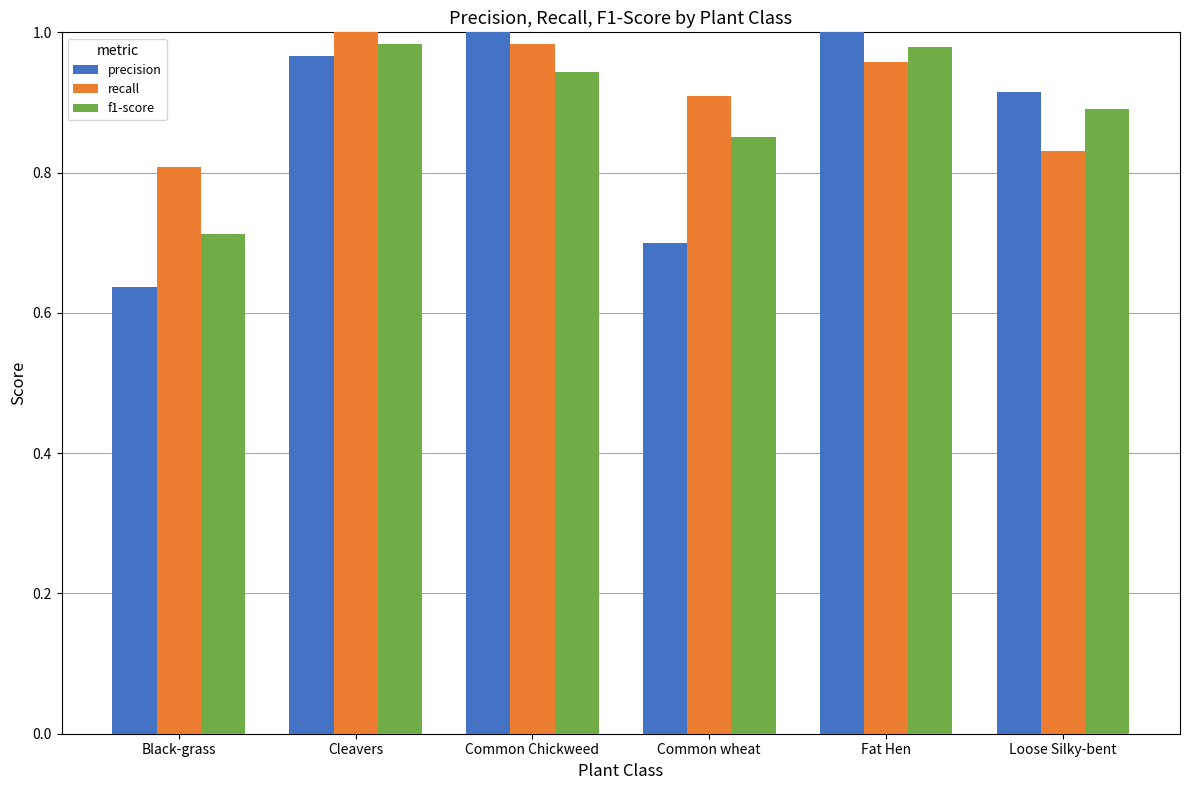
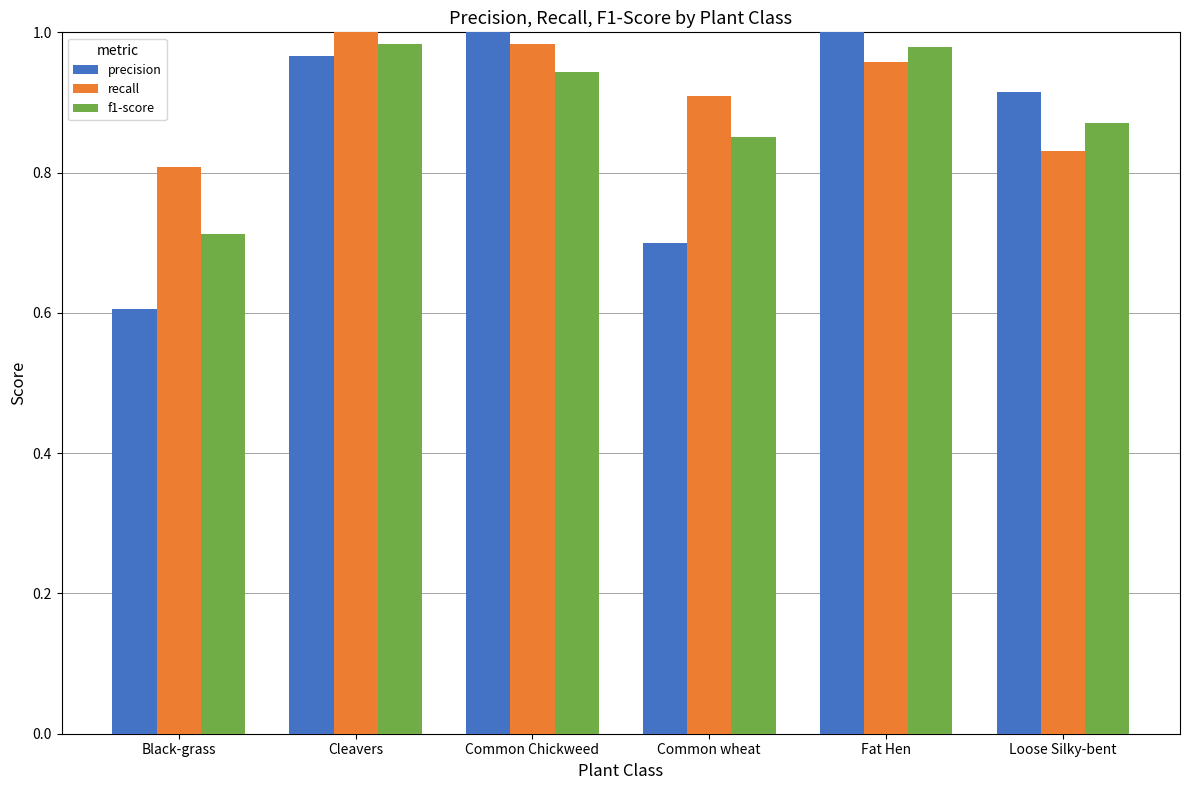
  {
    "precision": {
-     "Black-grass": 0.64,
+     "Black-grass": 0.61,
      "Cleavers": 0.97,
      "Common Chickweed": 1.00,
      "Common wheat": 0.70,
      "Fat Hen": 1.00,
      "Loose Silky-bent": 0.92
    },
    "recall": {
      "Black-grass": 0.81,
      "Cleavers": 1.00,
      "Common Chickweed": 0.98,
      "Common wheat": 0.91,
      "Fat Hen": 0.96,
      "Loose Silky-bent": 0.83
    },
    "f1-score": {
      "Black-grass": 0.71,
      "Cleavers": 0.98,
      "Common Chickweed": 0.94,
      "Common wheat": 0.85,
      "Fat Hen": 0.98,
-     "Loose Silky-bent": 0.89
+     "Loose Silky-bent": 0.87
    }
  }
